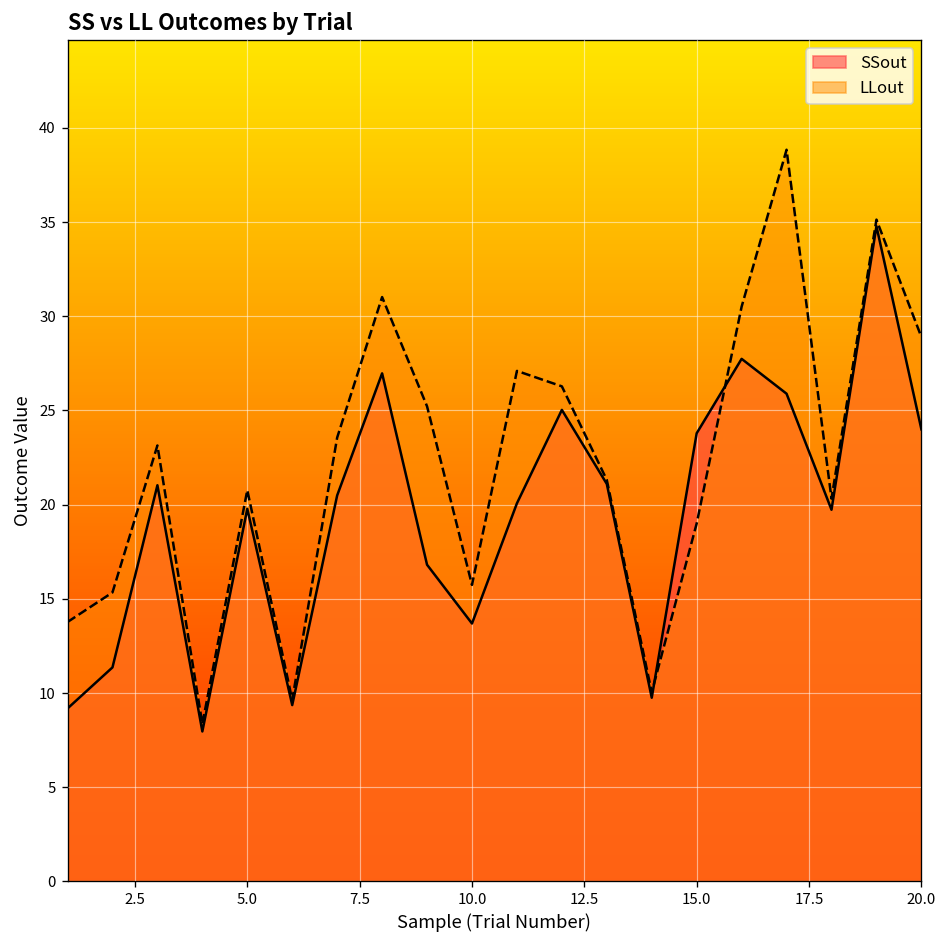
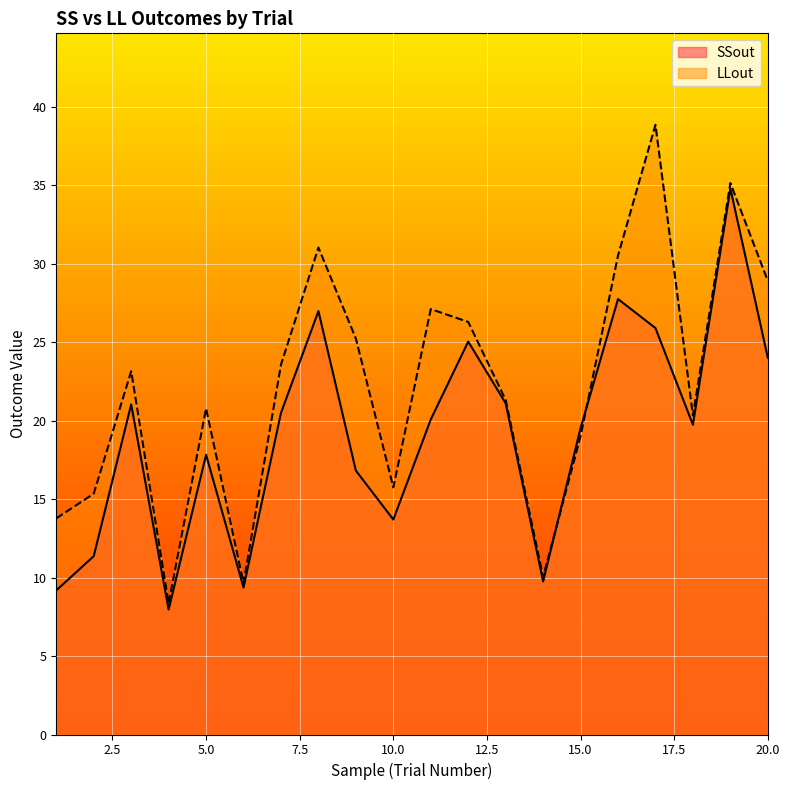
  {
    "SSout": {
-     "5.0": 19.8,
+     "5.0": 17.8,
      "10.0": 13.7,
-     "15.0": 23.8,
+     "15.0": 19.5,
      "20.0": 24.0
    },
    "LLout": {
      "5.0": 20.8,
      "10.0": 15.7,
      "15.0": 19.0,
      "20.0": 28.9
    }
  }
